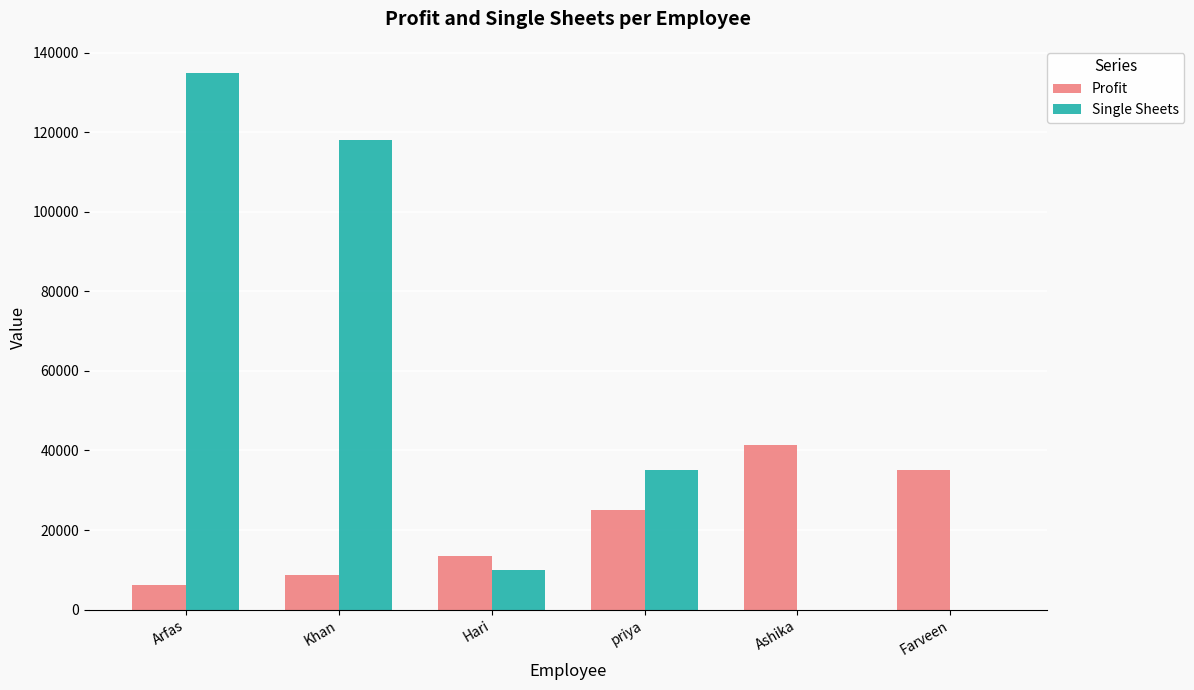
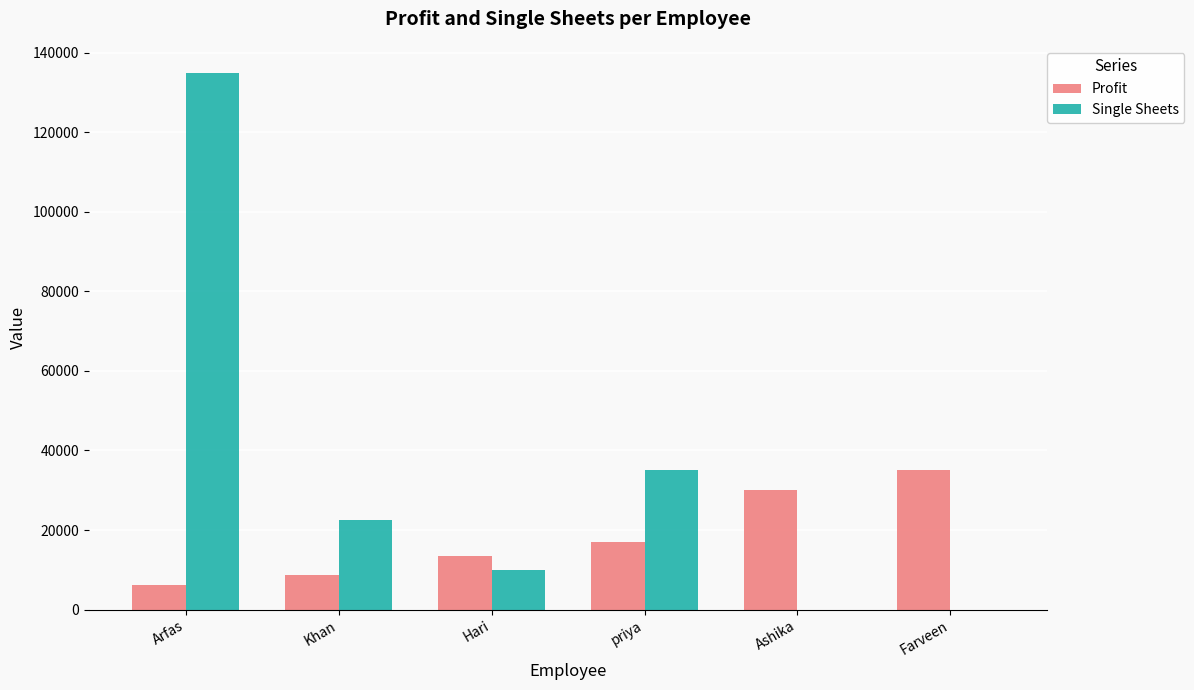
  {
    "Profit": {
      "Arfas": 6000,
      "Khan": 9000,
      "Hari": 13000,
-     "priya": 25000,
-     "Ashika": 41000,
+     "priya": 17000,
+     "Ashika": 30000,
      "Farveen": 35000
    },
    "Single Sheets": {
      "Arfas": 135000,
-     "Khan": 118000,
+     "Khan": 23000,
      "Hari": 10000,
      "priya": 35000,
      "Farveen": 0
    }
  }
